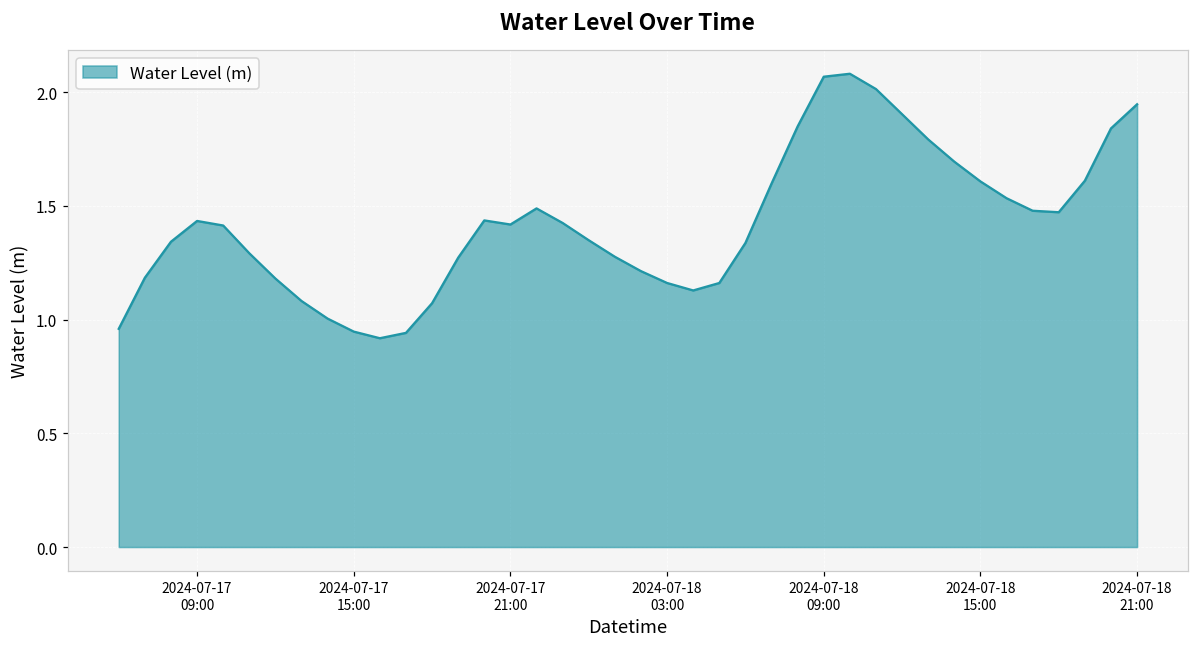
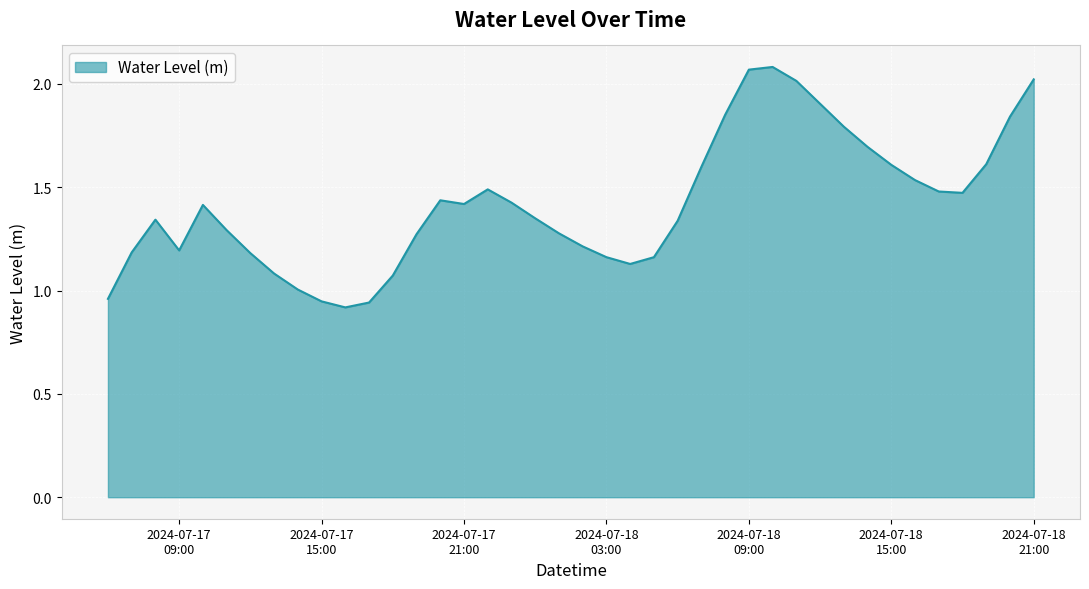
  {
-   "2024-07-17 09:00": 1.43,
+   "2024-07-17 09:00": 1.19,
    "2024-07-17 15:00": 0.95,
    "2024-07-17 21:00": 1.42,
    "2024-07-18 03:00": 1.16,
    "2024-07-18 09:00": 2.07,
    "2024-07-18 15:00": 1.61,
-   "2024-07-18 21:00": 1.95
+   "2024-07-18 21:00": 2.02
  }
